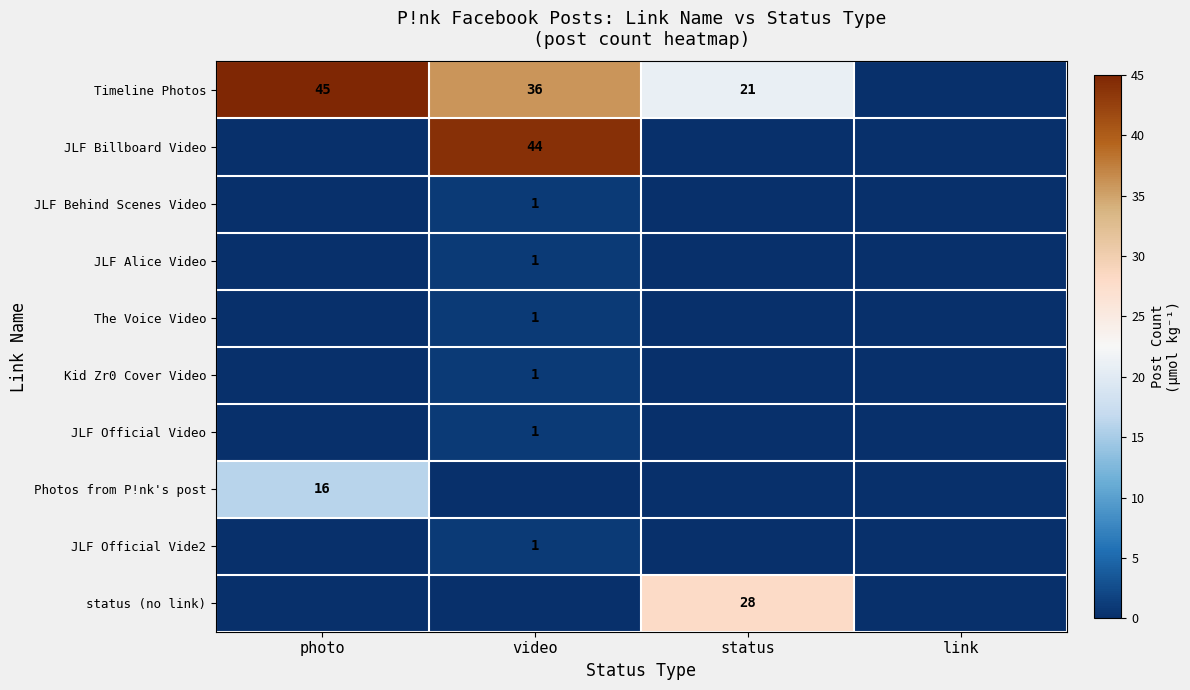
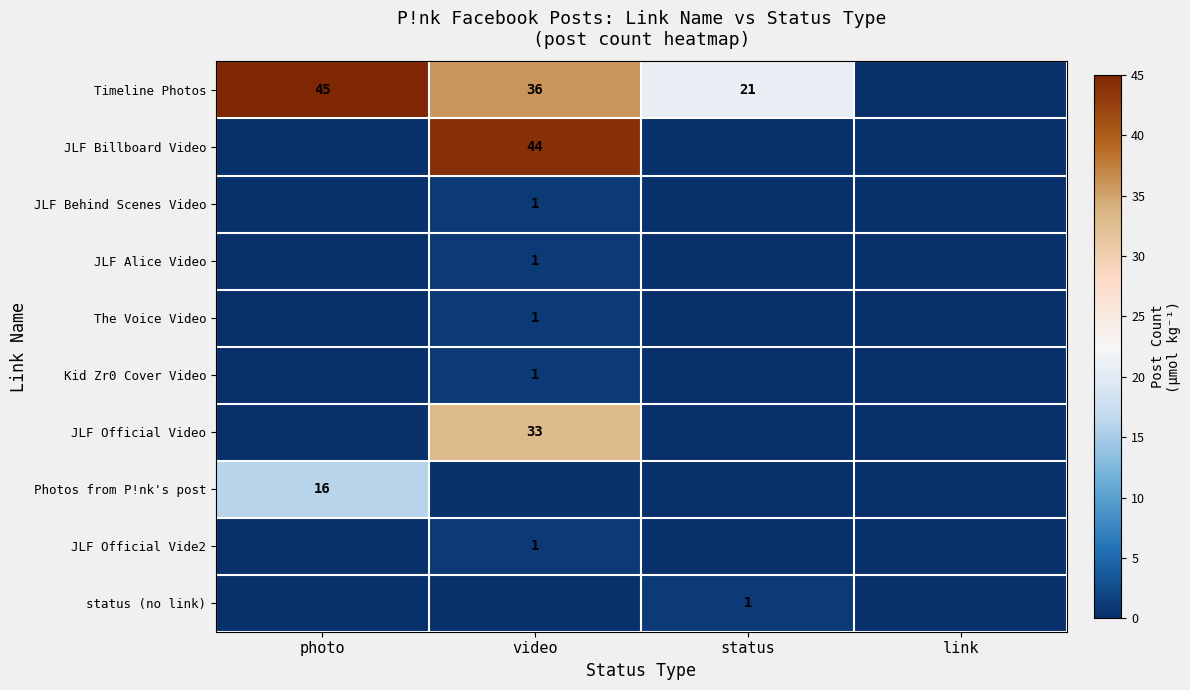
  {
    "Timeline Photos": {
      "photo": 45,
      "video": 36,
      "status": 21
    },
    "JLF Billboard Video": {
      "video": 44
    },
    "JLF Behind Scenes Video": {
      "video": 1
    },
    "JLF Alice Video": {
      "video": 1
    },
    "The Voice Video": {
      "video": 1
    },
    "Kid Zr0 Cover Video": {
      "video": 1
    },
    "JLF Official Video": {
-     "video": 1
+     "video": 33
    },
    "Photos from P!nk's post": {
      "photo": 16
    },
    "JLF Official Vide2": {
      "video": 1
    },
    "status (no link)": {
-     "status": 28
+     "status": 1
    }
  }
